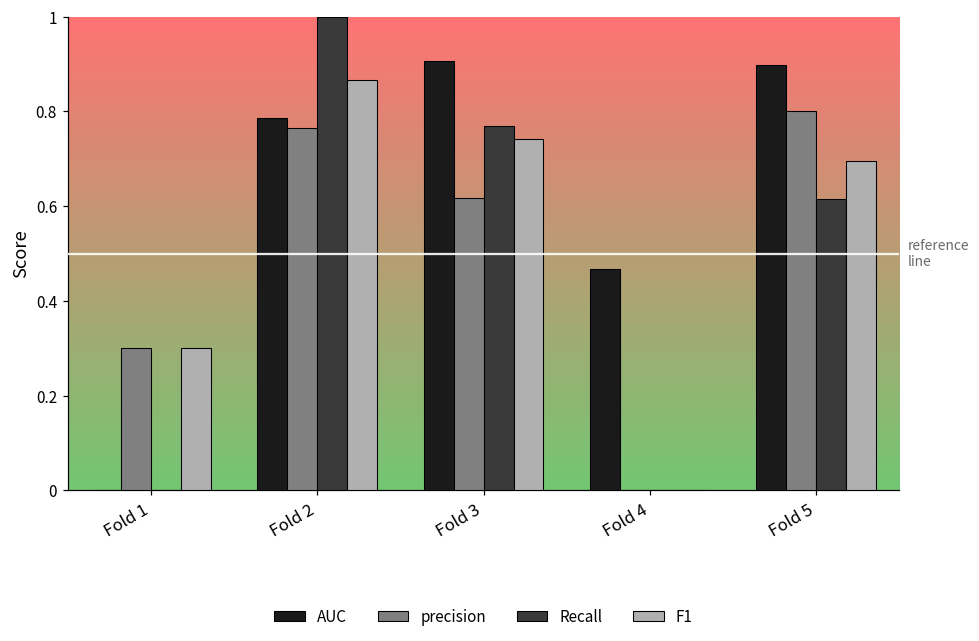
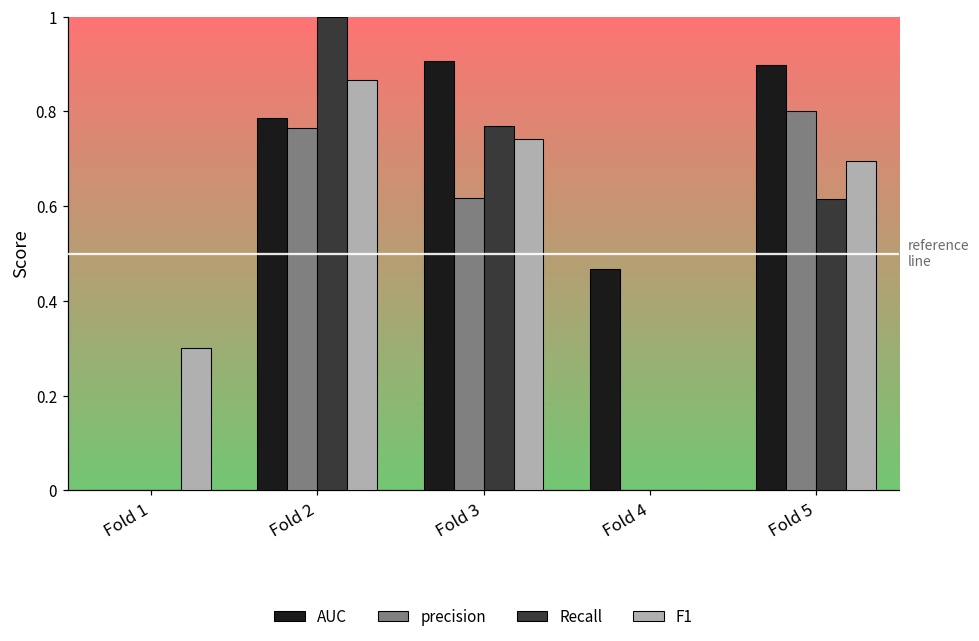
  {
    "precision": {
-     "Fold 1": 0.3,
+     "Fold 1": 0.0,
      "Fold 2": 0.76,
      "Fold 3": 0.62,
      "Fold 4": 0.0,
      "Fold 5": 0.8
    },
    "F1": {
      "Fold 1": 0.3,
      "Fold 2": 0.87,
      "Fold 3": 0.74,
      "Fold 4": 0.0,
      "Fold 5": 0.7
    }
  }
